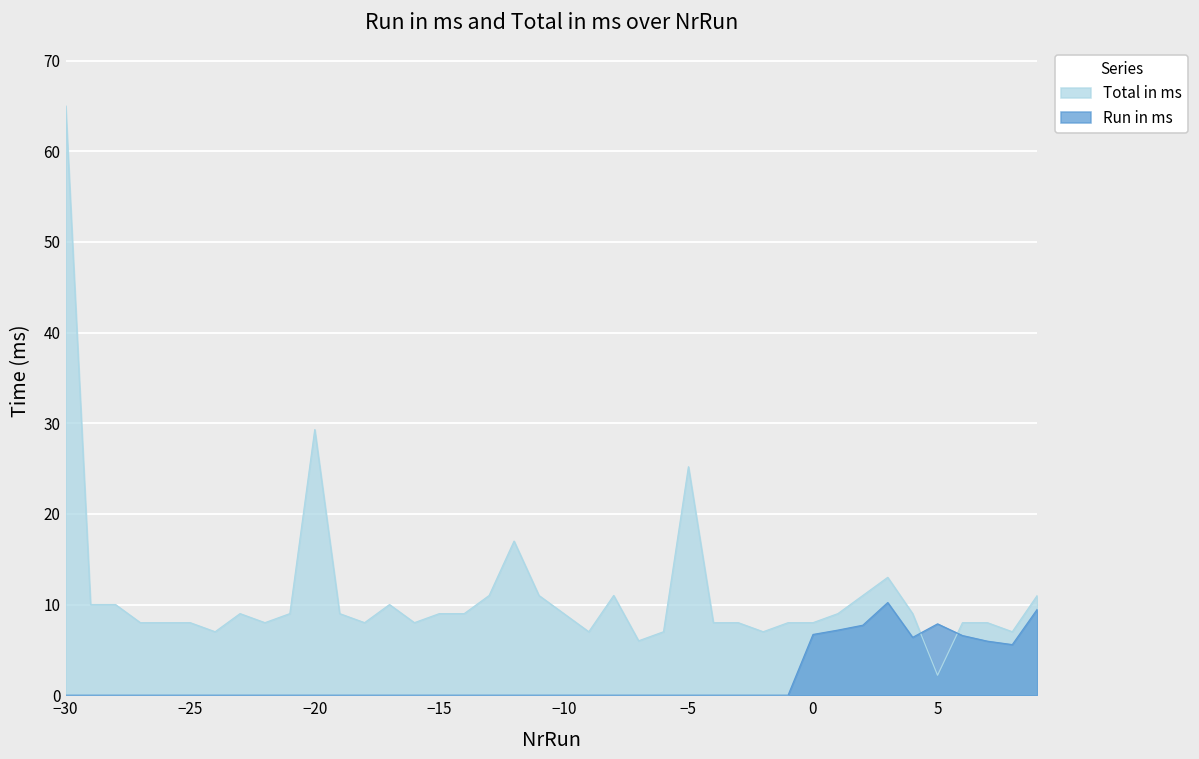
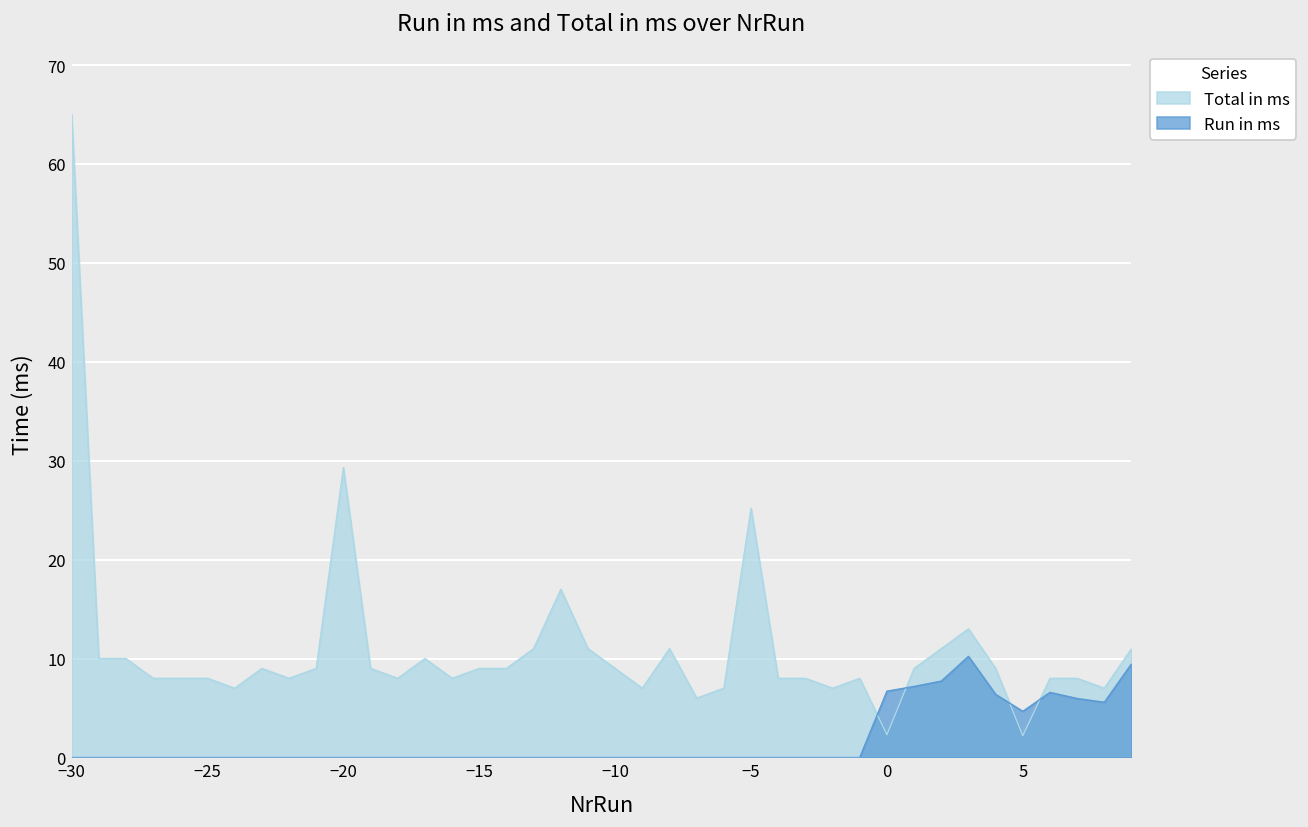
  {
    "Total in ms": {
      "−30": 65,
      "−25": 8,
      "−20": 29,
      "−15": 9,
      "−10": 9,
      "−5": 25,
-     "0": 8,
+     "0": 2,
      "5": 2
    },
    "Run in ms": {
      "−30": 0,
      "−25": 0,
      "−20": 0,
      "−15": 0,
      "−10": 0,
      "−5": 0,
      "0": 7,
-     "5": 8
+     "5": 5
    }
  }
